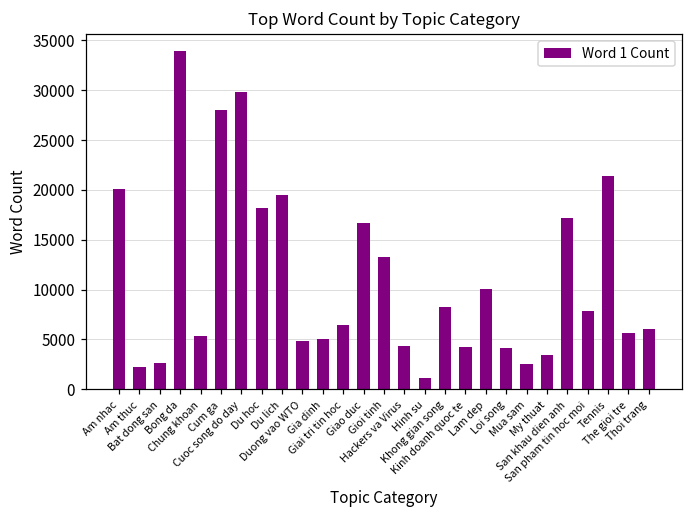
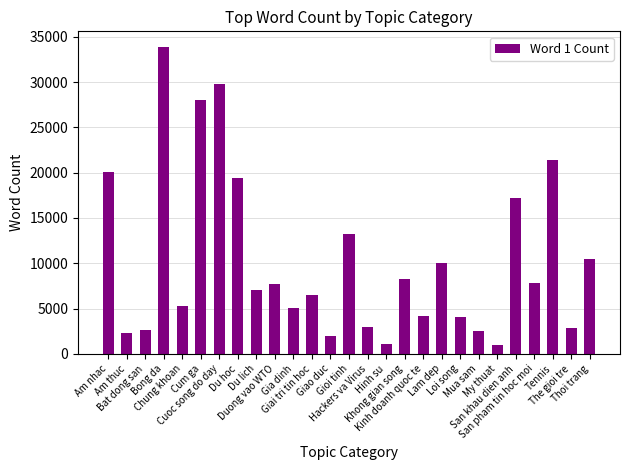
  {
    "Am nhac": 20000,
    "Am thuc": 2000,
    "Bat dong san": 3000,
    "Bong da": 34000,
    "Chung khoan": 5000,
    "Cum ga": 28000,
    "Cuoc song do day": 30000,
-   "Du hoc": 18000,
-   "Du lich": 19000,
-   "Duong vao WTO": 5000,
+   "Du hoc": 19000,
+   "Du lich": 7000,
+   "Duong vao WTO": 8000,
    "Gia dinh": 5000,
    "Giai tri tin hoc": 6000,
-   "Giao duc": 17000,
+   "Giao duc": 2000,
    "Gioi tinh": 13000,
-   "Hackers va Virus": 4000,
+   "Hackers va Virus": 3000,
    "Hinh su": 1000,
    "Khong gian song": 8000,
    "Kinh doanh quoc te": 4000,
    "Lam dep": 10000,
    "Loi song": 4000,
    "Mua sam": 3000,
-   "My thuat": 3000,
+   "My thuat": 1000,
    "San khau dien anh": 17000,
    "San pham tin hoc moi": 8000,
    "Tennis": 21000,
-   "The gioi tre": 6000,
-   "Thoi trang": 6000
+   "The gioi tre": 3000,
+   "Thoi trang": 10000
  }
